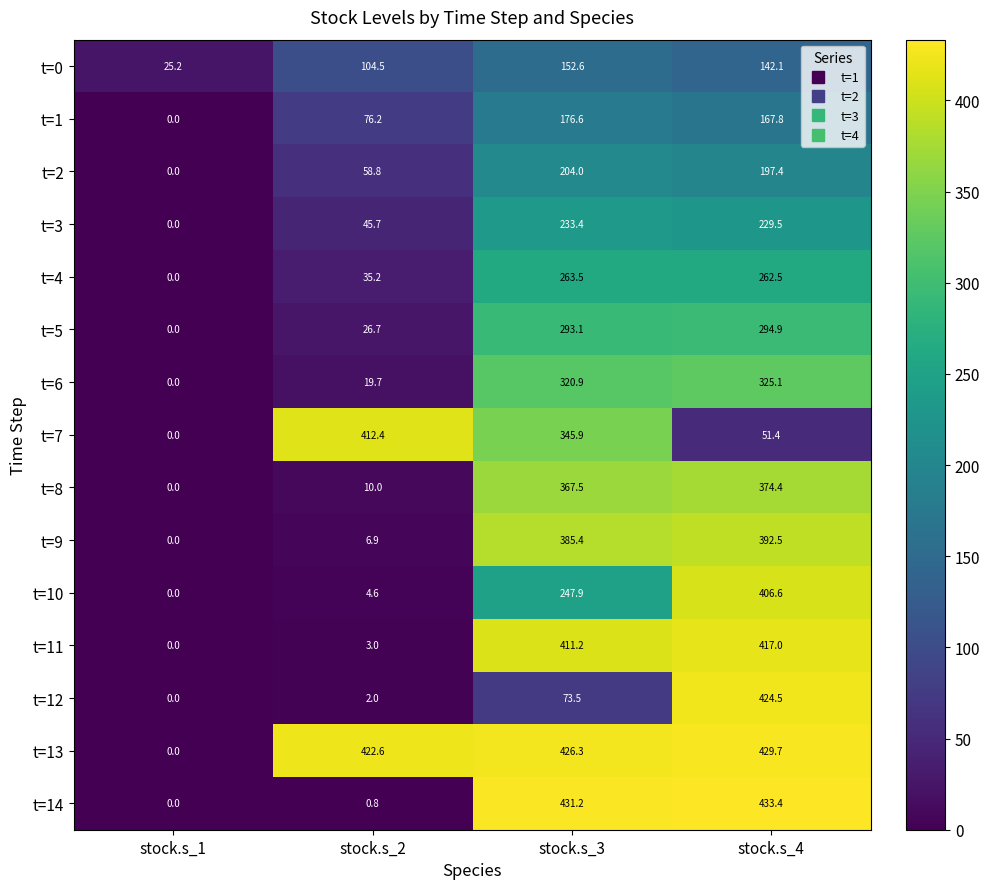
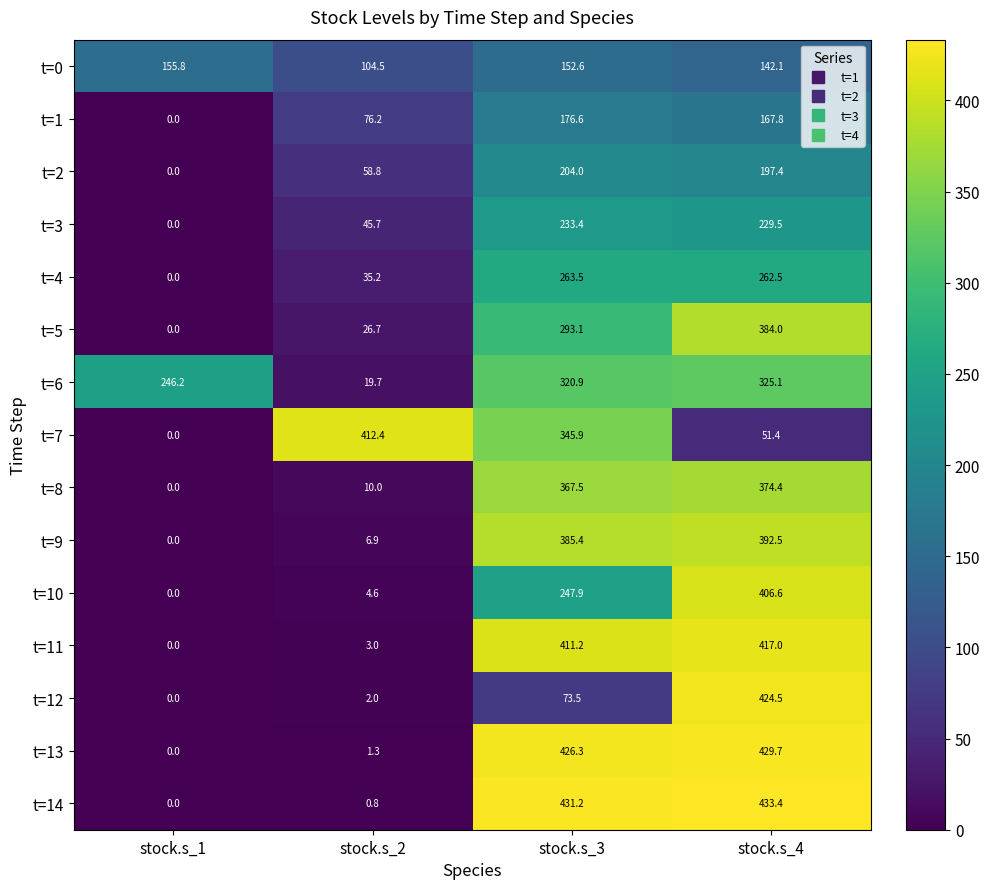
  {
    "t=0": {
-     "stock.s_1": 25.2,
+     "stock.s_1": 155.8,
      "stock.s_2": 104.5,
      "stock.s_3": 152.6,
      "stock.s_4": 142.1
    },
    "t=1": {
      "stock.s_1": 0.0,
      "stock.s_2": 76.2,
      "stock.s_3": 176.6,
      "stock.s_4": 167.8
    },
    "t=2": {
      "stock.s_1": 0.0,
      "stock.s_2": 58.8,
      "stock.s_3": 204.0,
      "stock.s_4": 197.4
    },
    "t=3": {
      "stock.s_1": 0.0,
      "stock.s_2": 45.7,
      "stock.s_3": 233.4,
      "stock.s_4": 229.5
    },
    "t=4": {
      "stock.s_1": 0.0,
      "stock.s_2": 35.2,
      "stock.s_3": 263.5,
      "stock.s_4": 262.5
    },
    "t=5": {
      "stock.s_1": 0.0,
      "stock.s_2": 26.7,
      "stock.s_3": 293.1,
-     "stock.s_4": 294.9
+     "stock.s_4": 384.0
    },
    "t=6": {
-     "stock.s_1": 0.0,
+     "stock.s_1": 246.2,
      "stock.s_2": 19.7,
      "stock.s_3": 320.9,
      "stock.s_4": 325.1
    },
    "t=7": {
      "stock.s_1": 0.0,
      "stock.s_2": 412.4,
      "stock.s_3": 345.9,
      "stock.s_4": 51.4
    },
    "t=8": {
      "stock.s_1": 0.0,
      "stock.s_2": 10.0,
      "stock.s_3": 367.5,
      "stock.s_4": 374.4
    },
    "t=9": {
      "stock.s_1": 0.0,
      "stock.s_2": 6.9,
      "stock.s_3": 385.4,
      "stock.s_4": 392.5
    },
    "t=10": {
      "stock.s_1": 0.0,
      "stock.s_2": 4.6,
      "stock.s_3": 247.9,
      "stock.s_4": 406.6
    },
    "t=11": {
      "stock.s_1": 0.0,
      "stock.s_2": 3.0,
      "stock.s_3": 411.2,
      "stock.s_4": 417.0
    },
    "t=12": {
      "stock.s_1": 0.0,
      "stock.s_2": 2.0,
      "stock.s_3": 73.5,
      "stock.s_4": 424.5
    },
    "t=13": {
      "stock.s_1": 0.0,
-     "stock.s_2": 422.6,
+     "stock.s_2": 1.3,
      "stock.s_3": 426.3,
      "stock.s_4": 429.7
    },
    "t=14": {
      "stock.s_1": 0.0,
      "stock.s_2": 0.8,
      "stock.s_3": 431.2,
      "stock.s_4": 433.4
    }
  }
